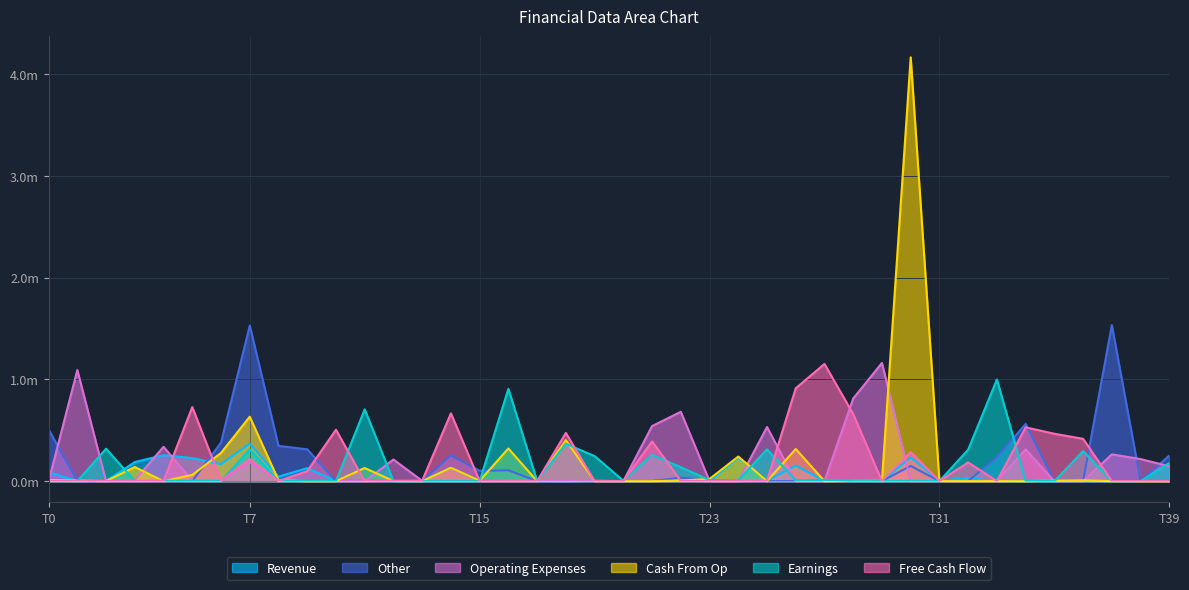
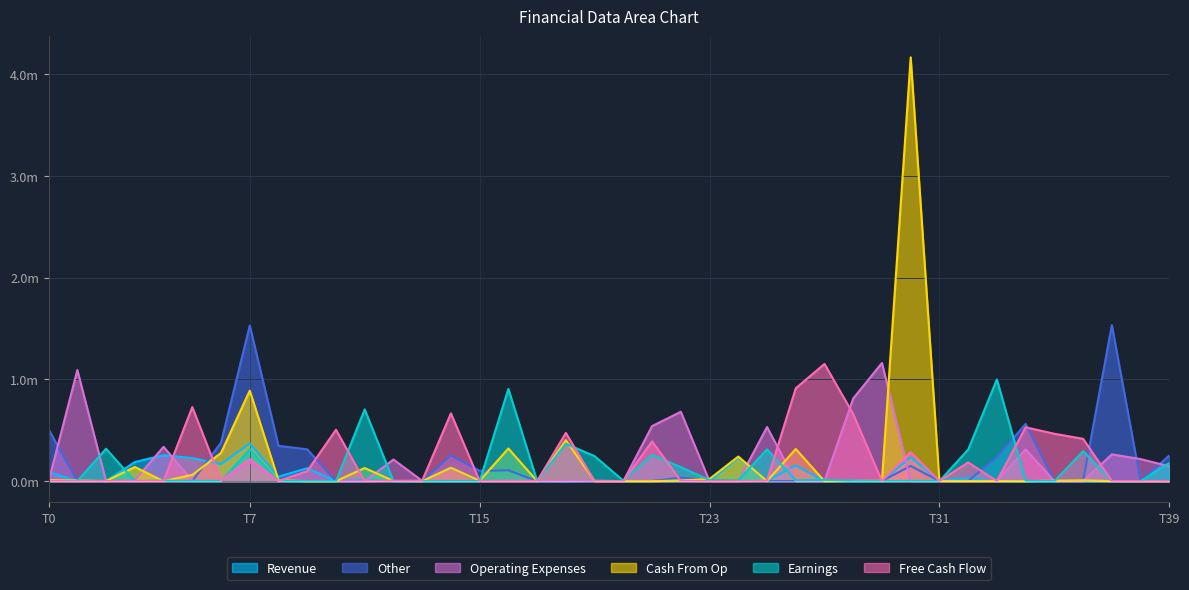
  {
    "Other": {
      "T0": "0.51m",
      "T7": "1.53m",
      "T15": "0.10m",
      "T39": "0.25m"
    },
    "Cash From Op": {
-     "T7": "0.63m"
+     "T7": "0.89m"
    }
  }
